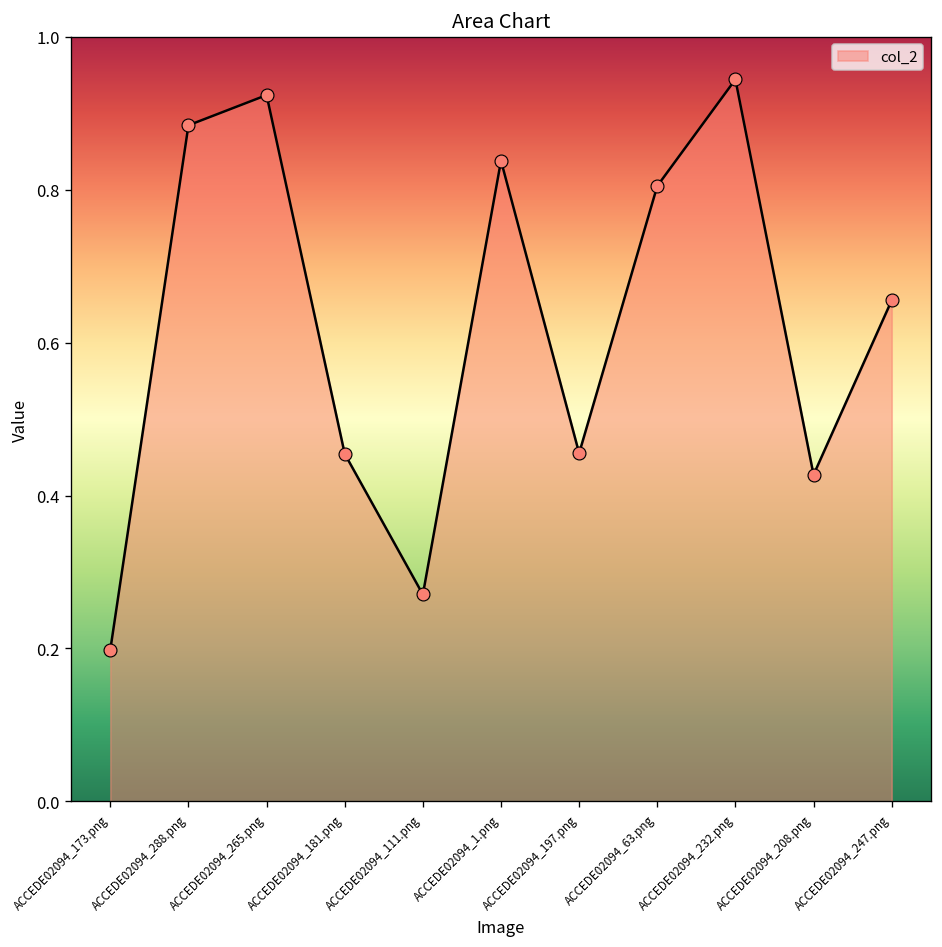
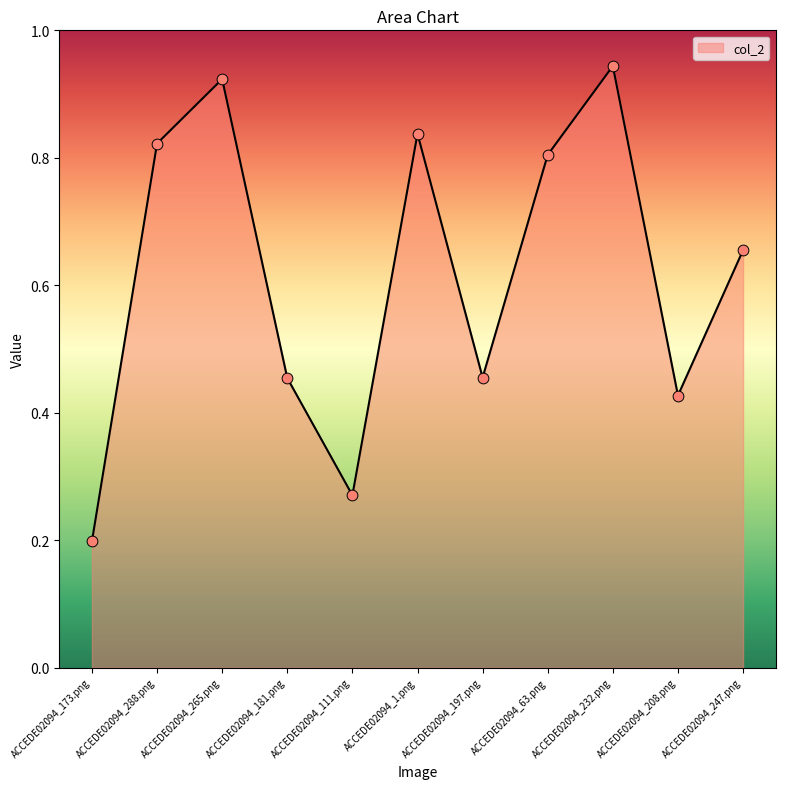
  {
    "ACCEDE02094_173.png": 0.20,
-   "ACCEDE02094_288.png": 0.88,
+   "ACCEDE02094_288.png": 0.82,
    "ACCEDE02094_265.png": 0.92,
    "ACCEDE02094_181.png": 0.45,
    "ACCEDE02094_111.png": 0.27,
    "ACCEDE02094_1.png": 0.84,
    "ACCEDE02094_197.png": 0.46,
    "ACCEDE02094_63.png": 0.80,
    "ACCEDE02094_232.png": 0.94,
    "ACCEDE02094_208.png": 0.43,
    "ACCEDE02094_247.png": 0.66
  }
